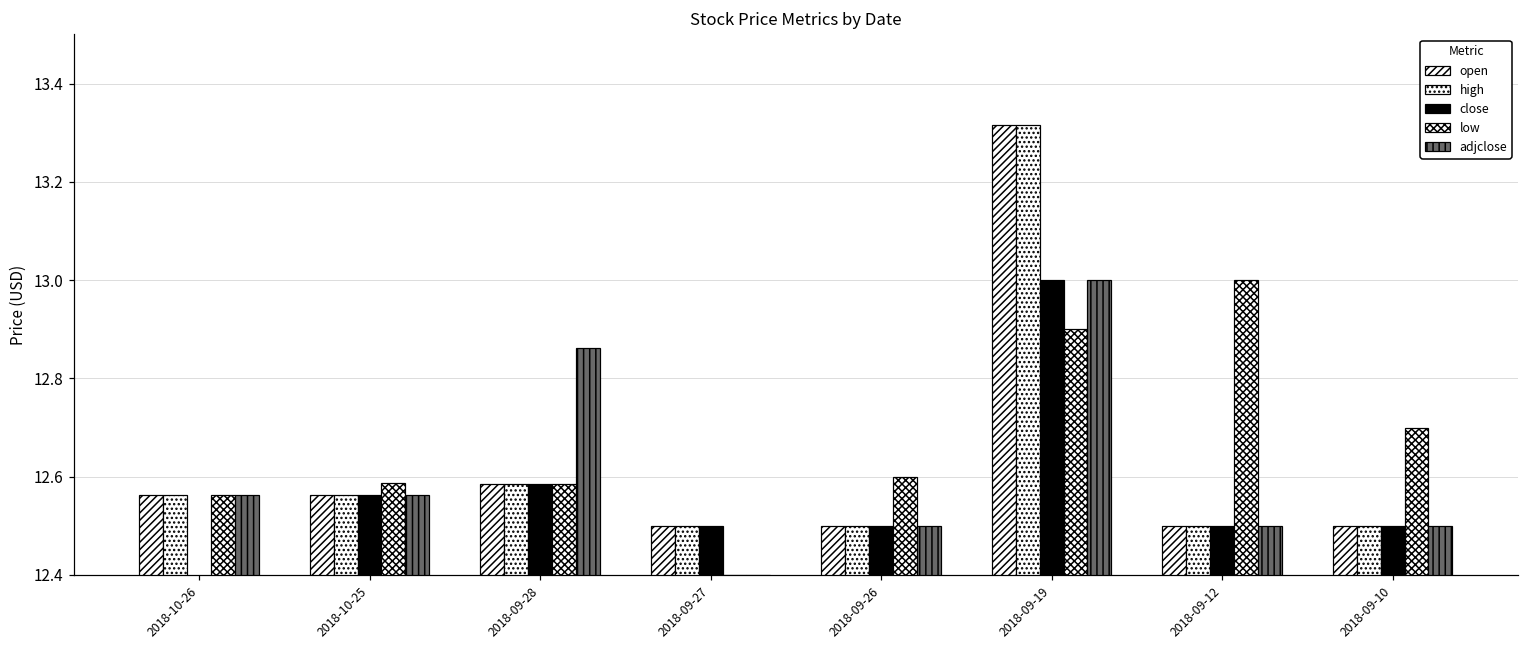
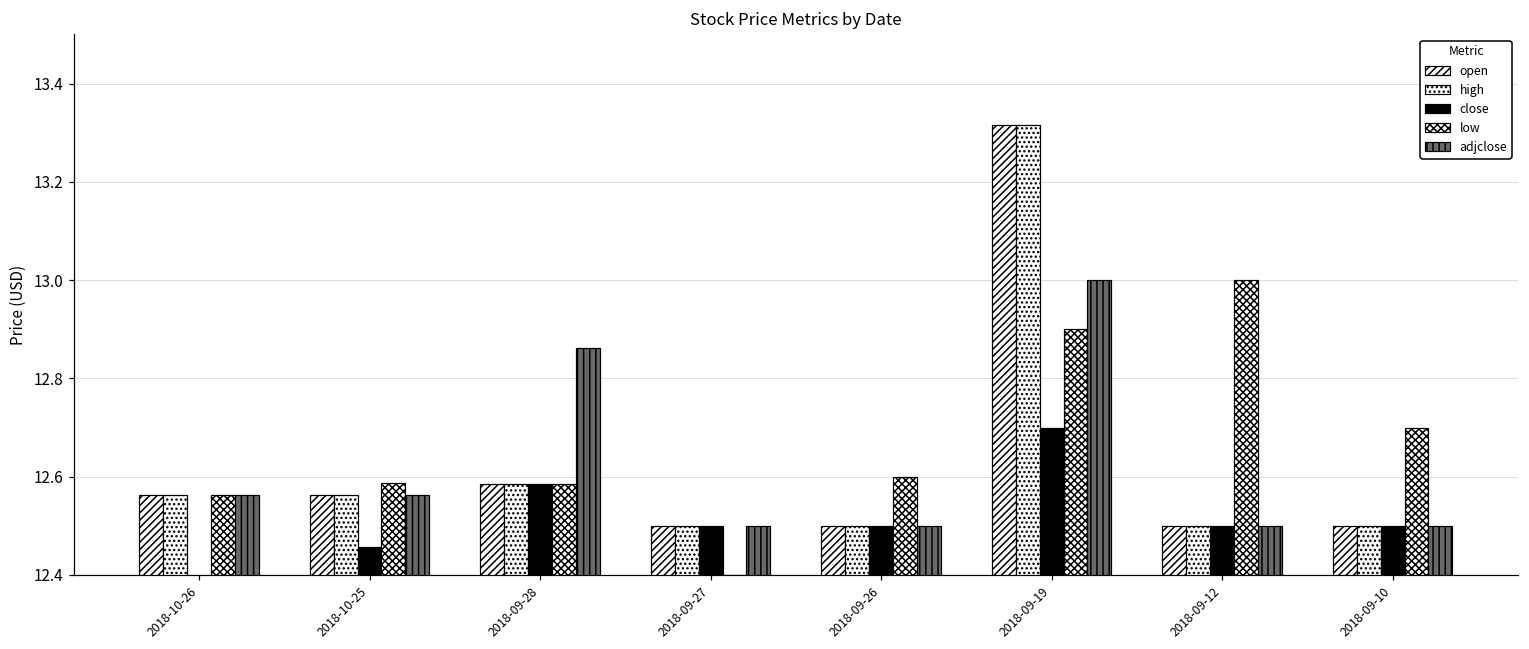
  {
    "close": {
-     "2018-10-25": 12.56,
+     "2018-10-25": 12.46,
      "2018-09-28": 12.59,
      "2018-09-27": 12.50,
      "2018-09-26": 12.50,
-     "2018-09-19": 13.0,
+     "2018-09-19": 12.7,
      "2018-09-12": 12.50,
      "2018-09-10": 12.50
    },
    "adjclose": {
      "2018-10-26": 12.56,
      "2018-10-25": 12.56,
      "2018-09-28": 12.86,
-     "2018-09-27": 12.4,
+     "2018-09-27": 12.5,
      "2018-09-26": 12.5,
      "2018-09-19": 13.0,
      "2018-09-12": 12.5,
      "2018-09-10": 12.5
    }
  }
